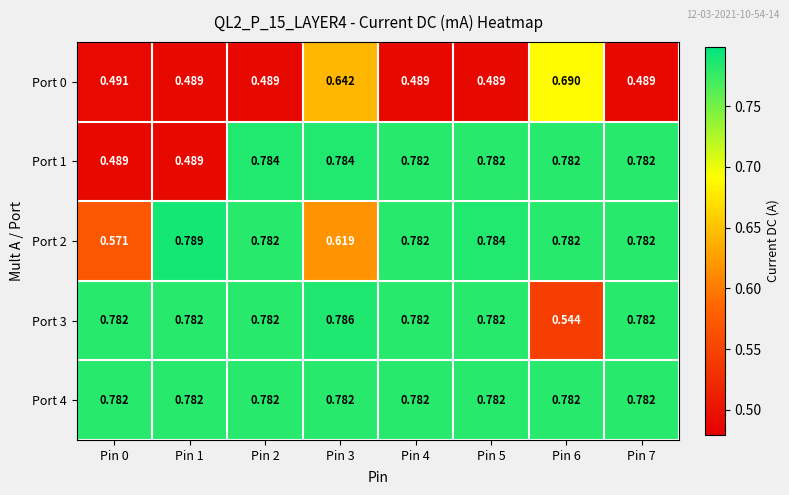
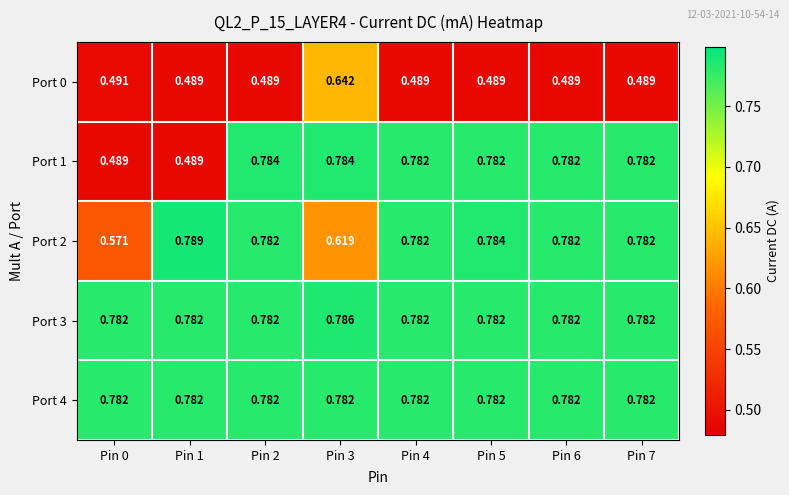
  {
    "Port 0": {
      "Pin 0": 0.491,
      "Pin 1": 0.489,
      "Pin 2": 0.489,
      "Pin 3": 0.642,
      "Pin 4": 0.489,
      "Pin 5": 0.489,
-     "Pin 6": 0.690,
+     "Pin 6": 0.489,
      "Pin 7": 0.489
    },
    "Port 1": {
      "Pin 0": 0.489,
      "Pin 1": 0.489,
      "Pin 2": 0.784,
      "Pin 3": 0.784,
      "Pin 4": 0.782,
      "Pin 5": 0.782,
      "Pin 6": 0.782,
      "Pin 7": 0.782
    },
    "Port 2": {
      "Pin 0": 0.571,
      "Pin 1": 0.789,
      "Pin 2": 0.782,
      "Pin 3": 0.619,
      "Pin 4": 0.782,
      "Pin 5": 0.784,
      "Pin 6": 0.782,
      "Pin 7": 0.782
    },
    "Port 3": {
      "Pin 0": 0.782,
      "Pin 1": 0.782,
      "Pin 2": 0.782,
      "Pin 3": 0.786,
      "Pin 4": 0.782,
      "Pin 5": 0.782,
-     "Pin 6": 0.544,
+     "Pin 6": 0.782,
      "Pin 7": 0.782
    },
    "Port 4": {
      "Pin 0": 0.782,
      "Pin 1": 0.782,
      "Pin 2": 0.782,
      "Pin 3": 0.782,
      "Pin 4": 0.782,
      "Pin 5": 0.782,
      "Pin 6": 0.782,
      "Pin 7": 0.782
    }
  }
